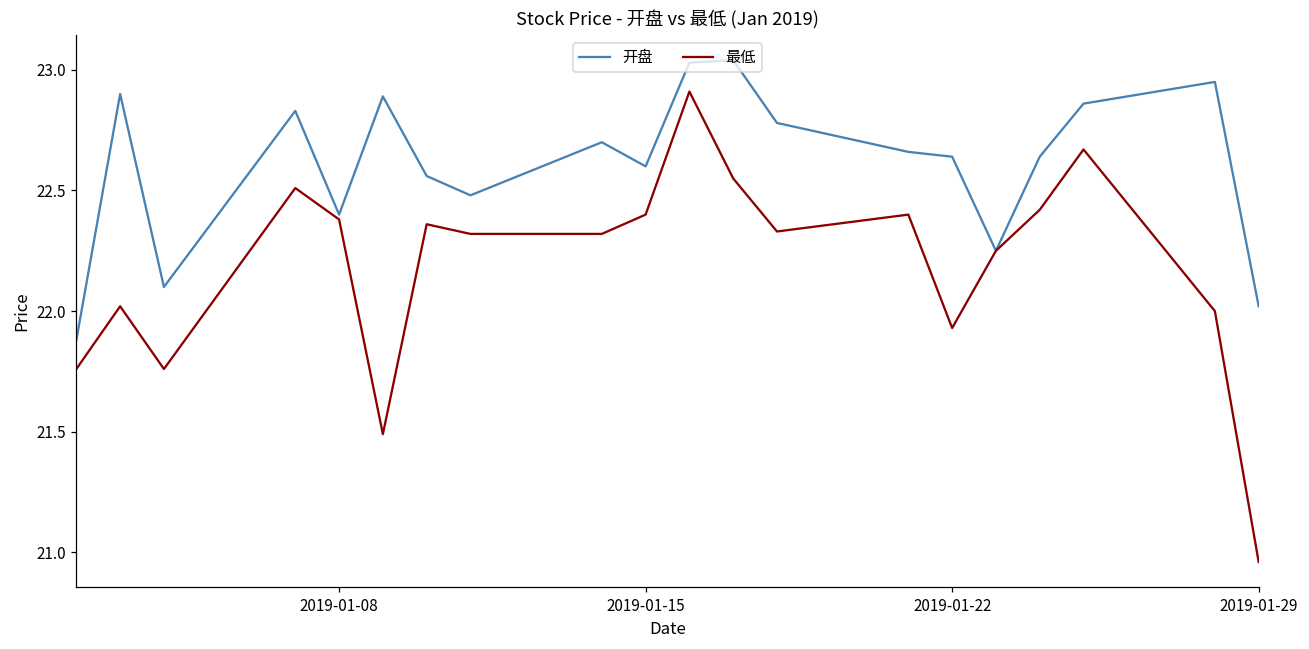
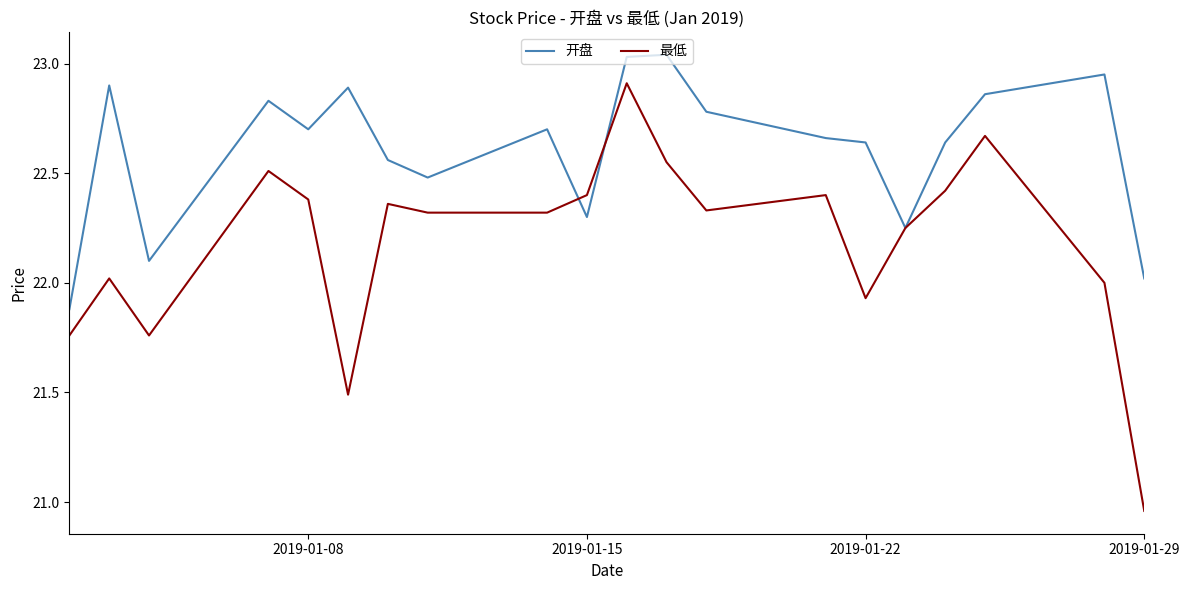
  {
    "开盘": {
-     "2019-01-08": 22.4,
-     "2019-01-15": 22.6,
+     "2019-01-08": 22.7,
+     "2019-01-15": 22.3,
      "2019-01-22": 22.64,
      "2019-01-29": 22.02
    },
    "最低": {
      "2019-01-08": 22.38,
      "2019-01-15": 22.4,
      "2019-01-22": 21.93,
      "2019-01-29": 20.96
    }
  }
